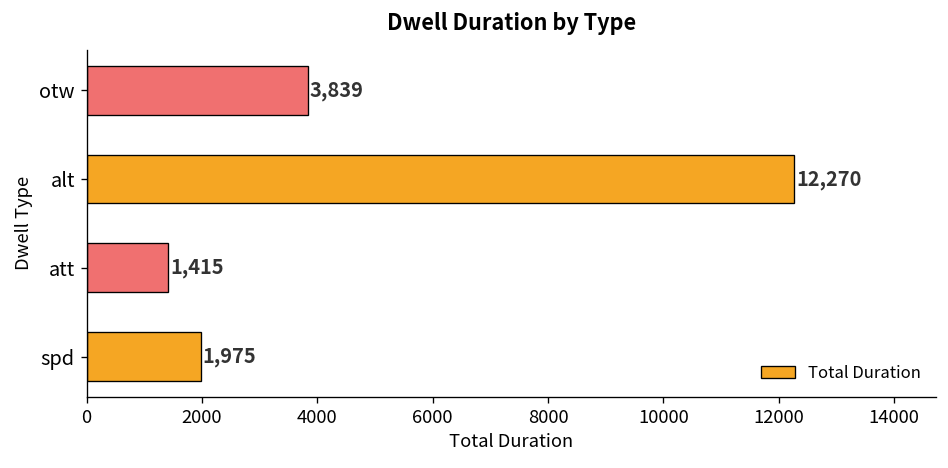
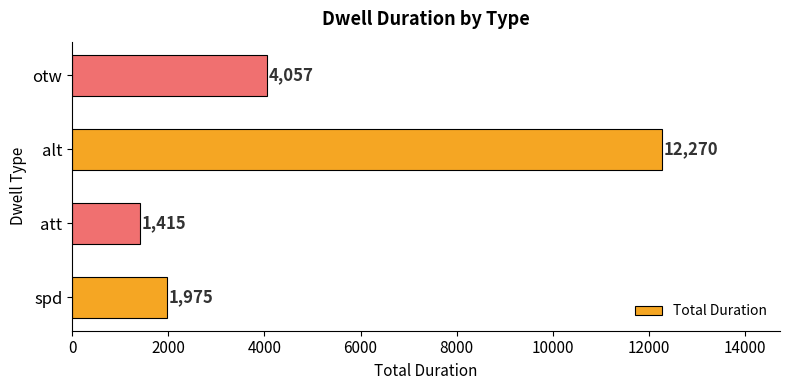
  {
-   "otw": "3,839",
+   "otw": "4,057",
    "alt": "12,270",
    "att": "1,415",
    "spd": "1,975"
  }
